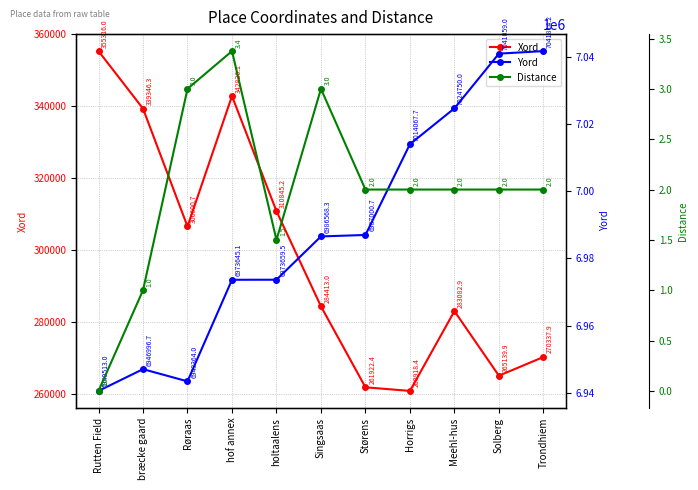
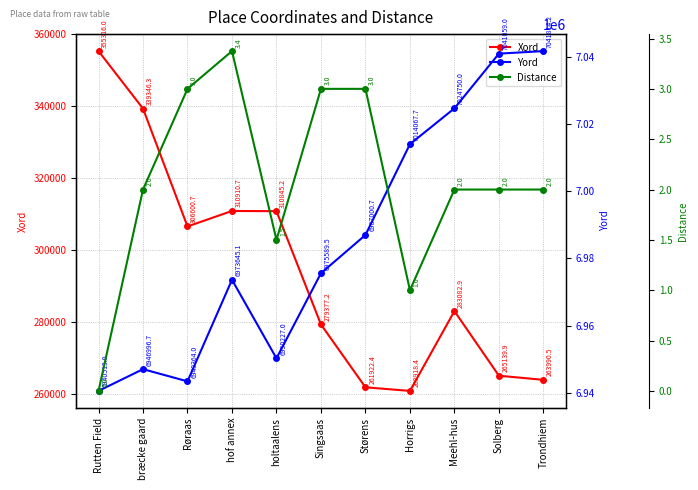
  {
    "Xord": {
      "Rutten Field": 355316.0,
      "bræcke gaard": 339346.3,
      "Røraas": 306600.7,
-     "hof annex": 342826.1,
+     "hof annex": 310910.7,
      "holtaalens": 310845.2,
-     "Singsaas": 284413.0,
+     "Singsaas": 279377.2,
      "Størens": 261922.4,
      "Horrigs": 260918.4,
      "Meehl-hus": 283082.9,
      "Solberg": 265139.9,
-     "Trondhiem": 270337.9
+     "Trondhiem": 263990.5
    },
    "Yord": {
      "bræcke gaard": 6946996.7,
      "Røraas": 6943364.0,
      "hof annex": 6973645.1,
-     "holtaalens": 6973659.5,
-     "Singsaas": 6986568.3,
+     "holtaalens": 6950227.0,
+     "Singsaas": 6975589.5,
      "Størens": 6987000.7,
      "Horrigs": 7014067.7,
      "Meehl-hus": 7024750.0
    },
    "Distance": {
-     "bræcke gaard": 1.0,
+     "bræcke gaard": 2.0,
      "Røraas": 3.0,
      "hof annex": 3.4,
      "holtaalens": 1.5,
      "Singsaas": 3.0,
-     "Størens": 2.0,
-     "Horrigs": 2.0,
+     "Størens": 3.0,
+     "Horrigs": 1.0,
      "Meehl-hus": 2.0,
      "Solberg": 2.0,
      "Trondhiem": 2.0
    }
  }
